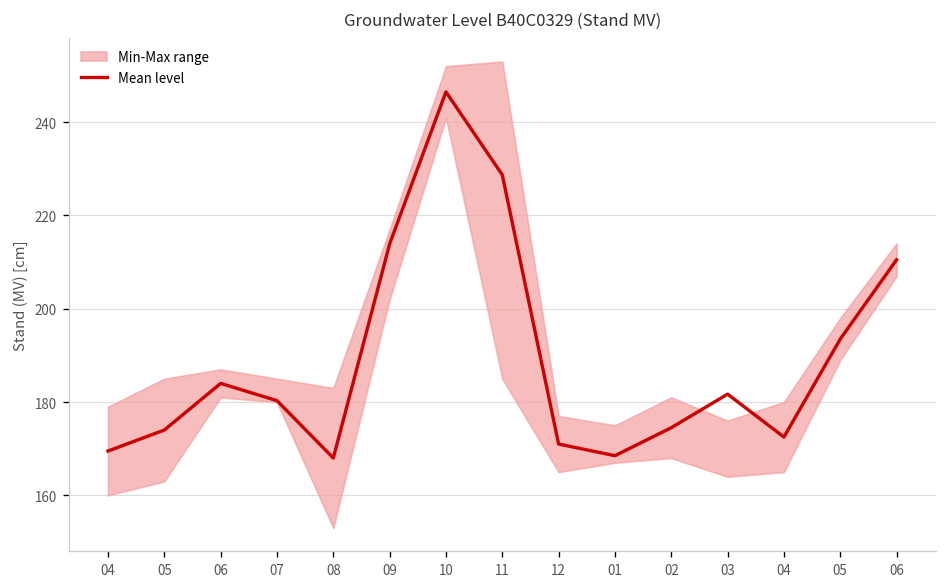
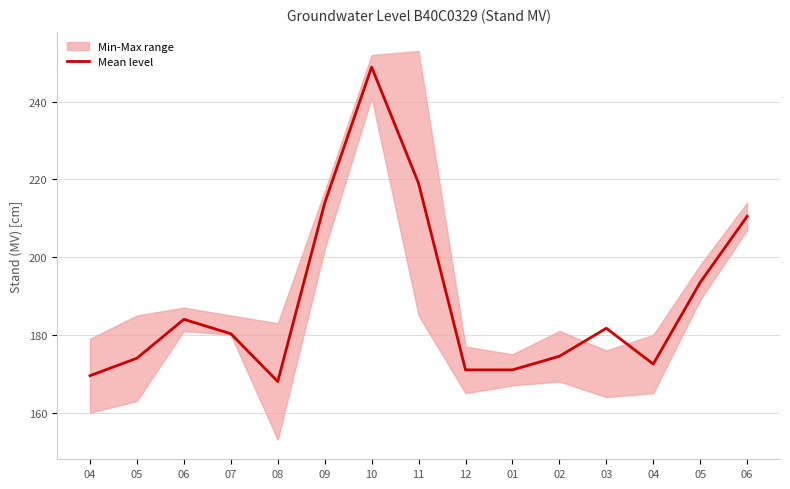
  {
    "Mean level": {
      "07": 180,
      "08": 168,
      "09": 214,
-     "10": 247,
-     "11": 229,
+     "10": 249,
+     "11": 219,
      "12": 171,
-     "01": 169,
+     "01": 171,
      "02": 175,
      "03": 182
    }
  }
